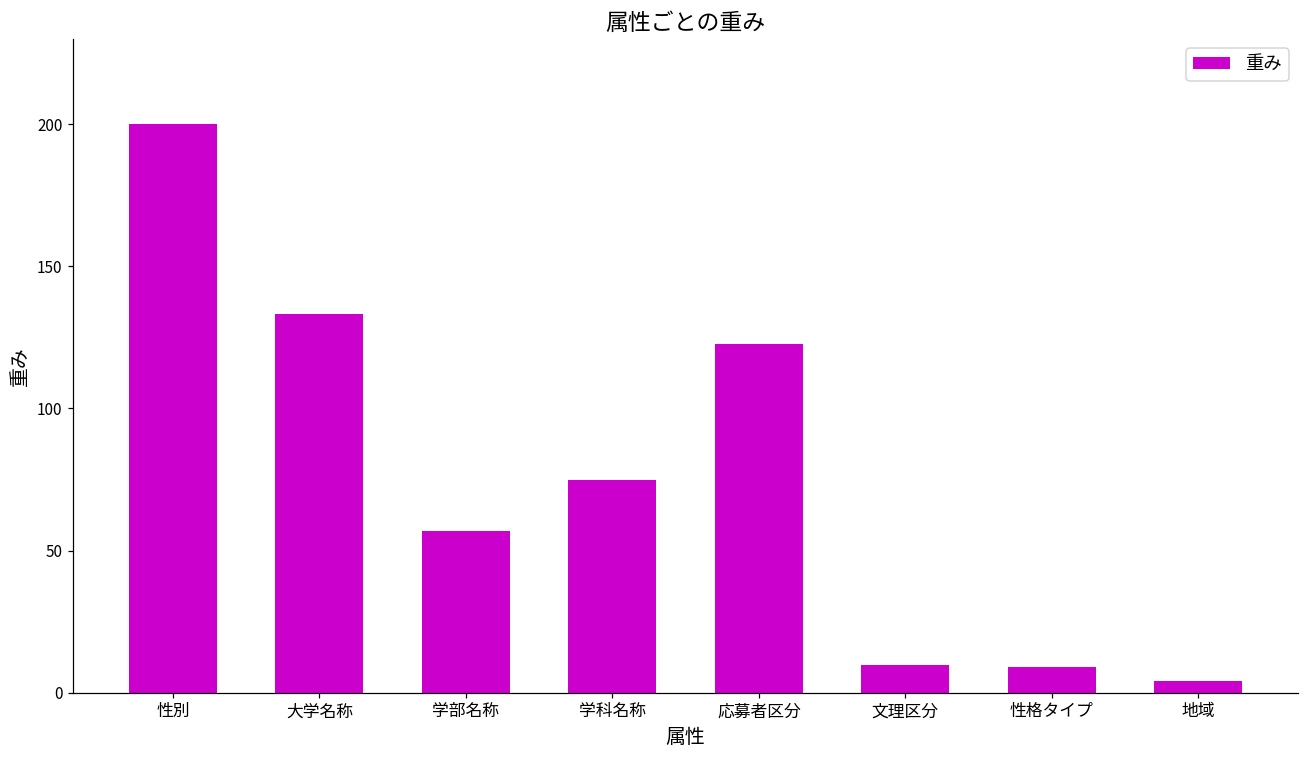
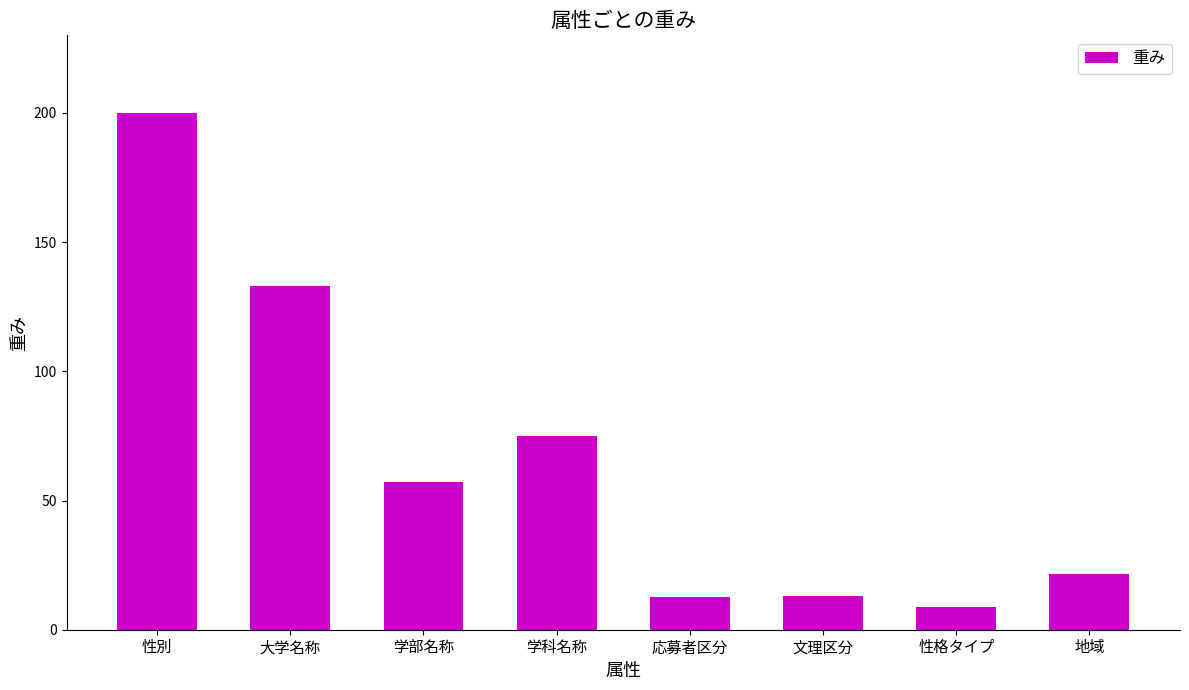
  {
    "性別": 200,
    "大学名称": 133,
    "学部名称": 57,
    "学科名称": 75,
-   "応募者区分": 123,
-   "文理区分": 10,
+   "応募者区分": 13,
+   "文理区分": 13,
    "性格タイプ": 9,
-   "地域": 4
+   "地域": 22
  }
